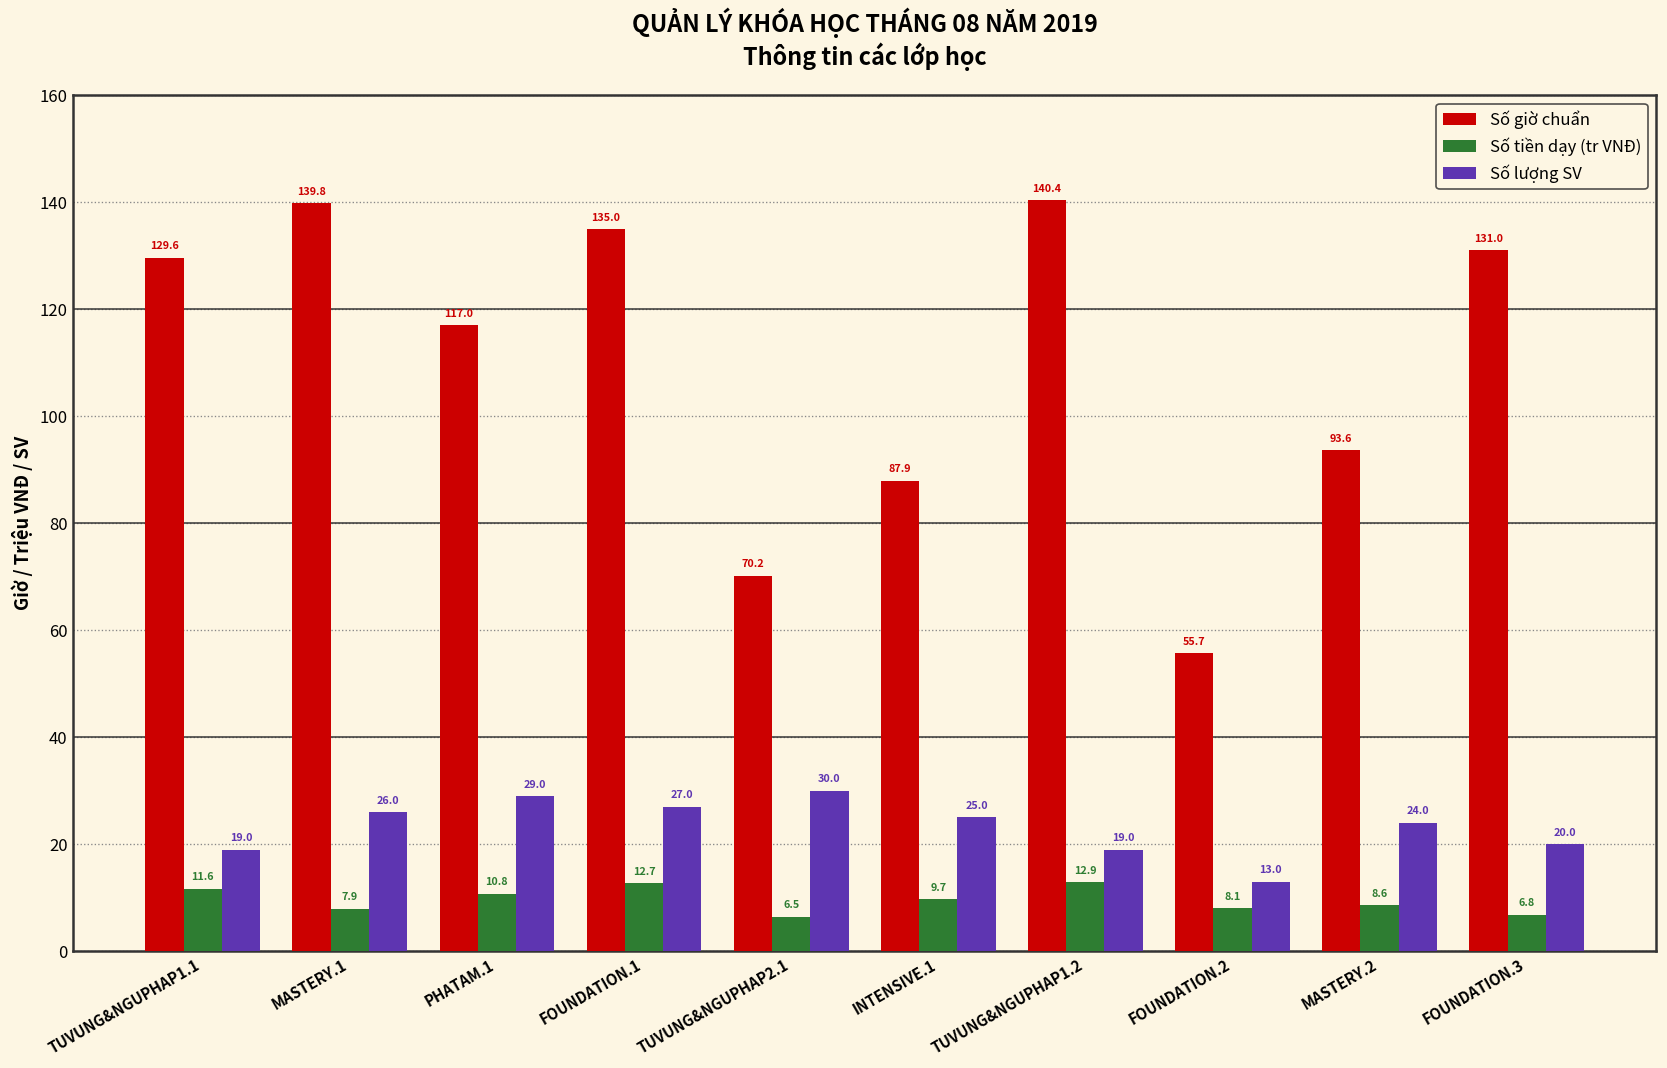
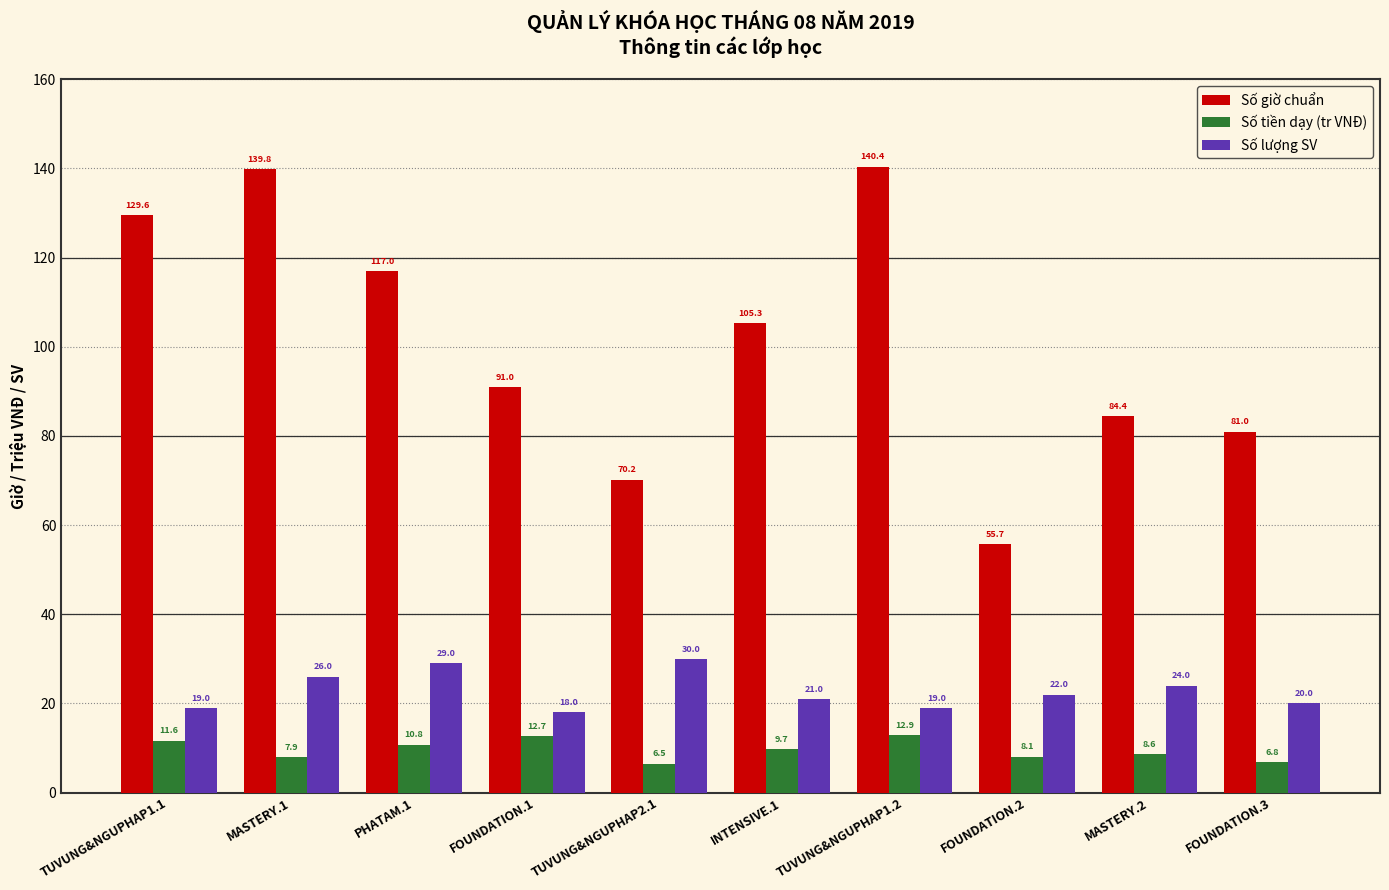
  {
    "Số giờ chuẩn": {
      "TUVUNG&NGUPHAP1.1": 129.6,
      "MASTERY.1": 139.8,
      "PHATAM.1": 117.0,
-     "FOUNDATION.1": 135.0,
+     "FOUNDATION.1": 91.0,
      "TUVUNG&NGUPHAP2.1": 70.2,
-     "INTENSIVE.1": 87.9,
+     "INTENSIVE.1": 105.3,
      "TUVUNG&NGUPHAP1.2": 140.4,
      "FOUNDATION.2": 55.7,
-     "MASTERY.2": 93.6,
-     "FOUNDATION.3": 131.0
+     "MASTERY.2": 84.4,
+     "FOUNDATION.3": 81.0
    },
    "Số tiền dạy (tr VNĐ)": {
      "TUVUNG&NGUPHAP1.1": 11.6,
      "MASTERY.1": 7.9,
      "PHATAM.1": 10.8,
      "FOUNDATION.1": 12.7,
      "TUVUNG&NGUPHAP2.1": 6.5,
      "INTENSIVE.1": 9.7,
      "TUVUNG&NGUPHAP1.2": 12.9,
      "FOUNDATION.2": 8.1,
      "MASTERY.2": 8.6,
      "FOUNDATION.3": 6.8
    },
    "Số lượng SV": {
      "TUVUNG&NGUPHAP1.1": 19.0,
      "MASTERY.1": 26.0,
      "PHATAM.1": 29.0,
-     "FOUNDATION.1": 27.0,
+     "FOUNDATION.1": 18.0,
      "TUVUNG&NGUPHAP2.1": 30.0,
-     "INTENSIVE.1": 25.0,
+     "INTENSIVE.1": 21.0,
      "TUVUNG&NGUPHAP1.2": 19.0,
-     "FOUNDATION.2": 13.0,
+     "FOUNDATION.2": 22.0,
      "MASTERY.2": 24.0,
      "FOUNDATION.3": 20.0
    }
  }
